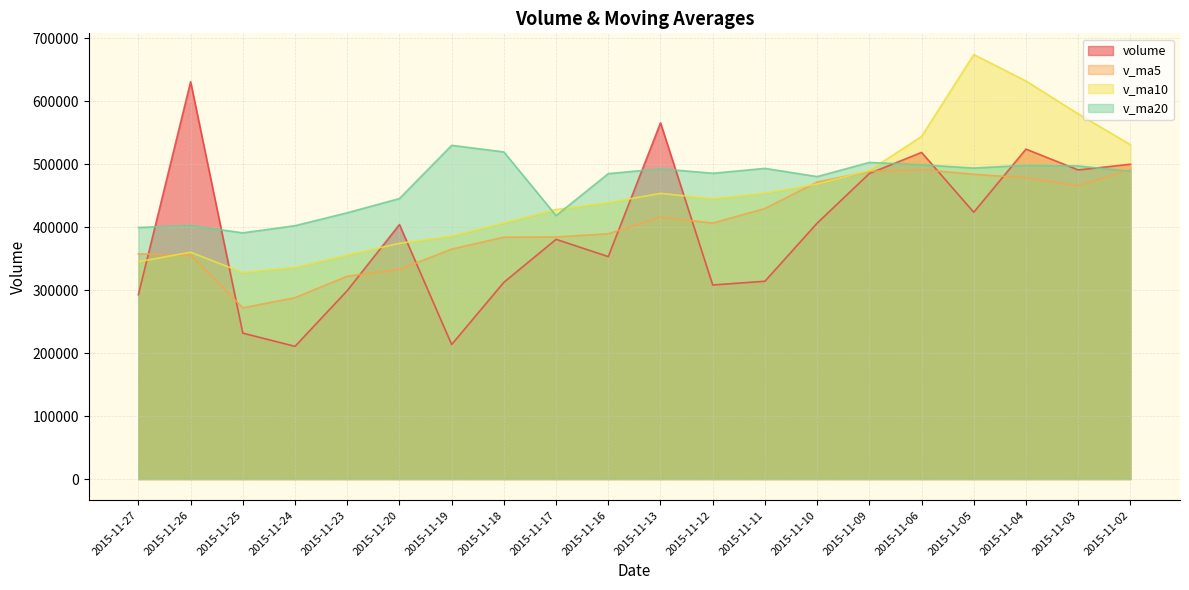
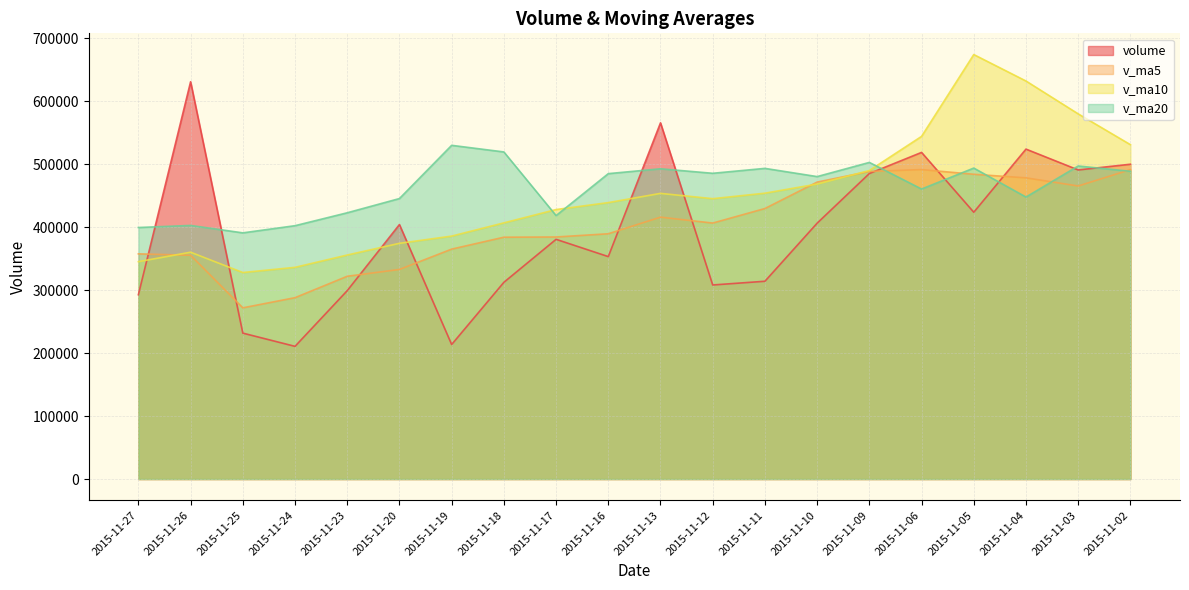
  {
    "volume": {
      "2015-11-27": 290000,
      "2015-11-26": 630000,
      "2015-11-25": 230000,
      "2015-11-24": 210000,
      "2015-11-23": 300000,
      "2015-11-20": 400000,
      "2015-11-19": 210000,
      "2015-11-18": 310000,
      "2015-11-16": 350000,
      "2015-11-13": 570000,
      "2015-11-12": 310000,
      "2015-11-11": 310000,
      "2015-11-10": 410000,
      "2015-11-06": 520000,
      "2015-11-05": 420000,
      "2015-11-04": 520000,
      "2015-11-03": 490000,
      "2015-11-02": 500000
    },
    "v_ma20": {
      "2015-11-27": 400000,
      "2015-11-26": 400000,
      "2015-11-25": 390000,
      "2015-11-24": 400000,
      "2015-11-23": 420000,
      "2015-11-20": 450000,
      "2015-11-19": 530000,
      "2015-11-18": 520000,
      "2015-11-17": 420000,
      "2015-11-16": 480000,
      "2015-11-13": 490000,
      "2015-11-12": 490000,
      "2015-11-11": 490000,
      "2015-11-10": 480000,
      "2015-11-09": 500000,
-     "2015-11-06": 500000,
+     "2015-11-06": 460000,
      "2015-11-05": 490000,
-     "2015-11-04": 500000,
+     "2015-11-04": 450000,
      "2015-11-03": 500000
    }
  }
